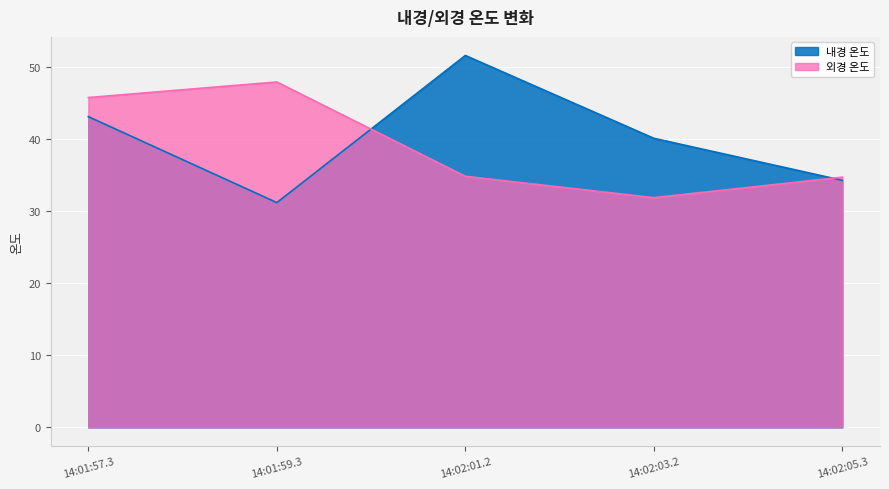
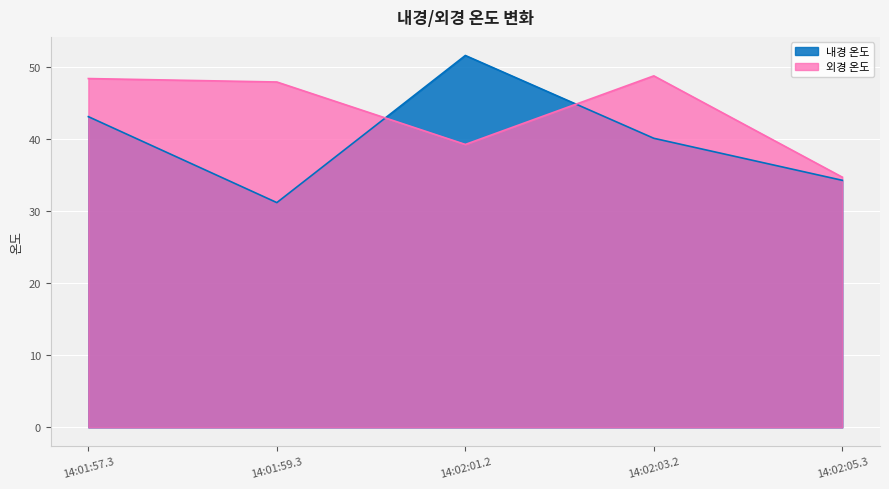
  {
    "내경 온도": {
      "14:01:57.3": 43,
      "14:01:59.3": 31,
      "14:02:01.2": 52,
      "14:02:03.2": 40,
      "14:02:05.3": 34
    },
    "외경 온도": {
-     "14:01:57.3": 46,
+     "14:01:57.3": 48,
      "14:01:59.3": 48,
-     "14:02:01.2": 35,
-     "14:02:03.2": 32,
+     "14:02:01.2": 39,
+     "14:02:03.2": 49,
      "14:02:05.3": 35
    }
  }
